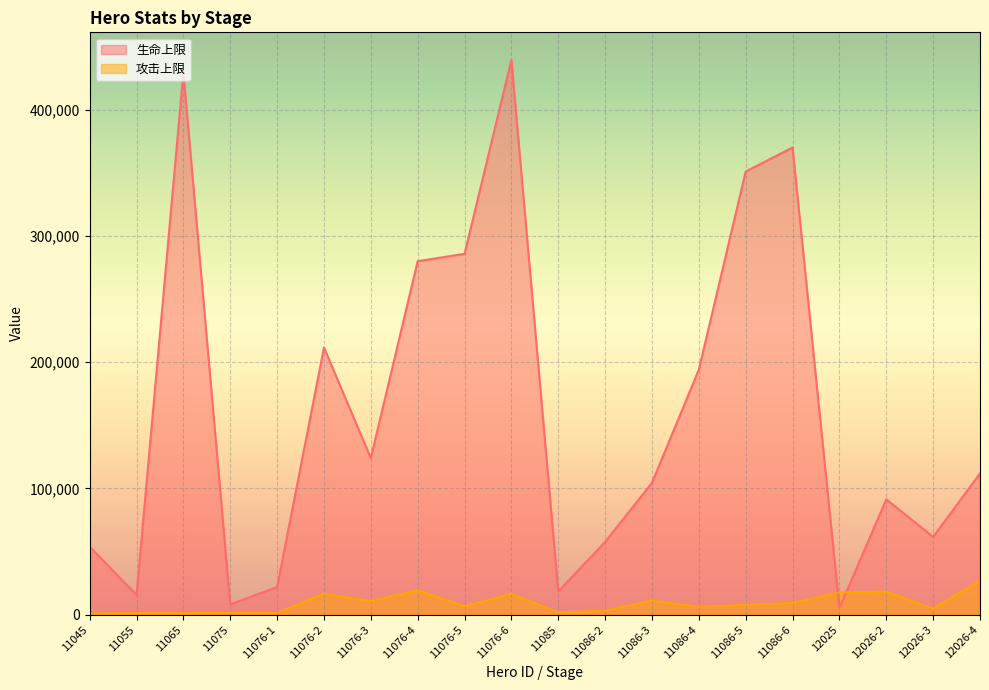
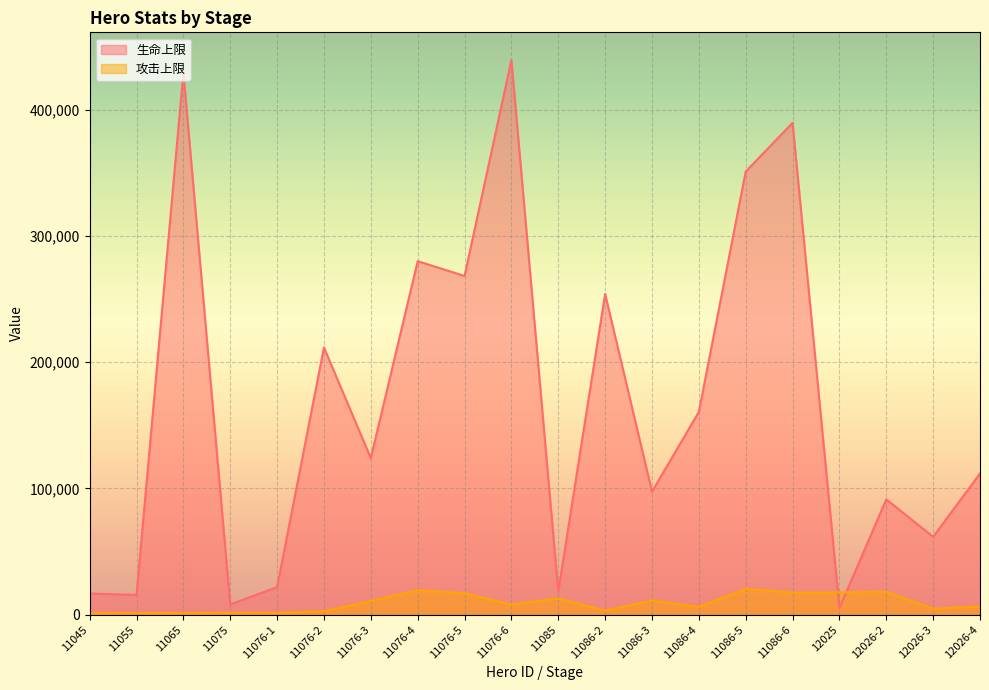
  {
    "生命上限": {
-     "11045": "54,000",
+     "11045": "17,000",
      "11055": "16,000",
      "11075": "8,000",
      "11076-1": "22,000",
      "11076-2": "212,000",
      "11076-3": "124,000",
      "11076-4": "280,000",
-     "11076-5": "286,000",
+     "11076-5": "268,000",
      "11076-6": "439,000",
      "11085": "18,000",
-     "11086-2": "58,000",
-     "11086-3": "104,000",
-     "11086-4": "194,000",
+     "11086-2": "254,000",
+     "11086-3": "97,000",
+     "11086-4": "161,000",
      "11086-5": "351,000",
-     "11086-6": "370,000",
+     "11086-6": "390,000",
      "12025": "5,000",
      "12026-2": "91,000",
      "12026-3": "62,000",
      "12026-4": "112,000"
    },
    "攻击上限": {
      "11045": "1,000",
      "11055": "1,000",
      "11065": "1,000",
      "11075": "1,000",
      "11076-1": "1,000",
-     "11076-2": "16,000",
+     "11076-2": "3,000",
      "11076-3": "11,000",
      "11076-4": "19,000",
-     "11076-5": "7,000",
-     "11076-6": "16,000",
-     "11085": "2,000",
+     "11076-5": "17,000",
+     "11076-6": "8,000",
+     "11085": "13,000",
      "11086-2": "3,000",
      "11086-3": "11,000",
      "11086-4": "6,000",
-     "11086-5": "8,000",
-     "11086-6": "9,000",
+     "11086-5": "20,000",
+     "11086-6": "17,000",
      "12025": "18,000",
      "12026-2": "18,000",
      "12026-3": "5,000",
-     "12026-4": "27,000"
+     "12026-4": "6,000"
    }
  }
